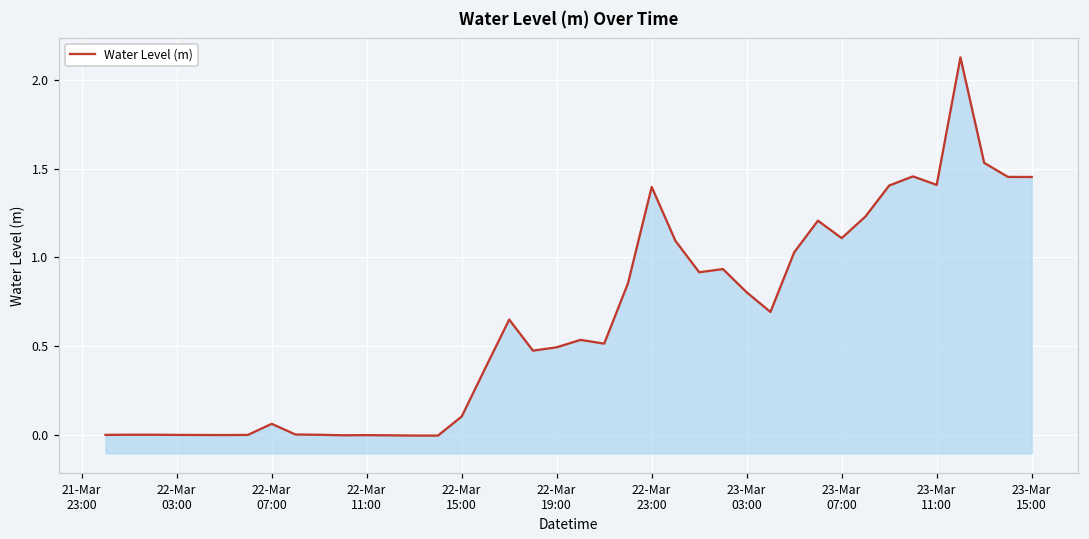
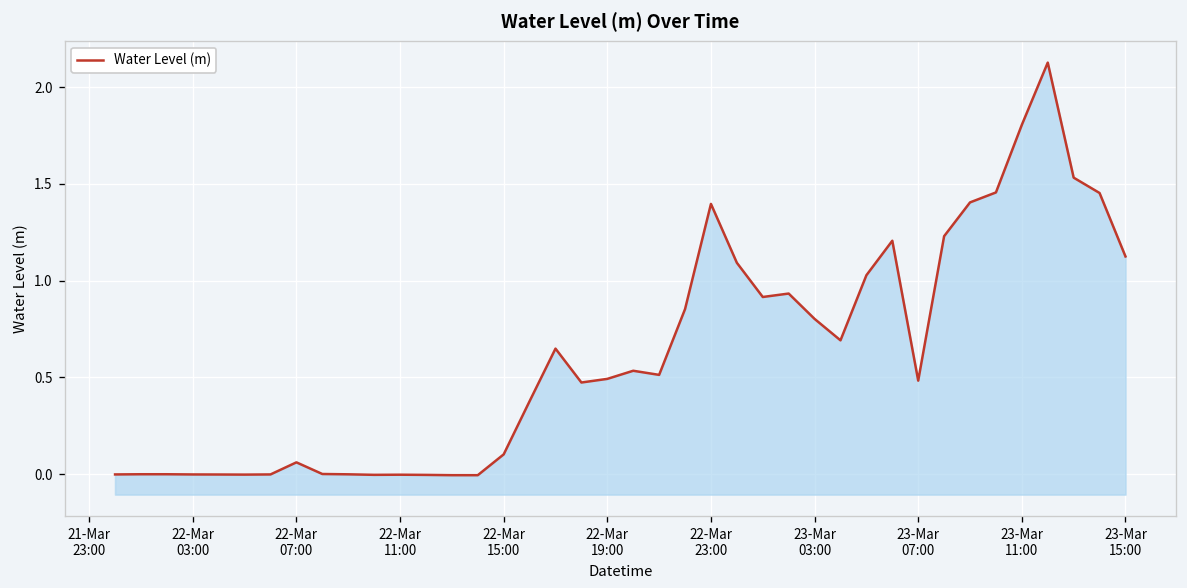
  {
    "22-Mar 03:00": 0.00,
    "22-Mar 07:00": 0.06,
    "22-Mar 11:00": 0.00,
    "22-Mar 15:00": 0.10,
    "22-Mar 19:00": 0.49,
    "22-Mar 23:00": 1.40,
    "23-Mar 03:00": 0.80,
-   "23-Mar 07:00": 1.11,
-   "23-Mar 11:00": 1.41,
-   "23-Mar 15:00": 1.45
+   "23-Mar 07:00": 0.48,
+   "23-Mar 11:00": 1.81,
+   "23-Mar 15:00": 1.13
  }
